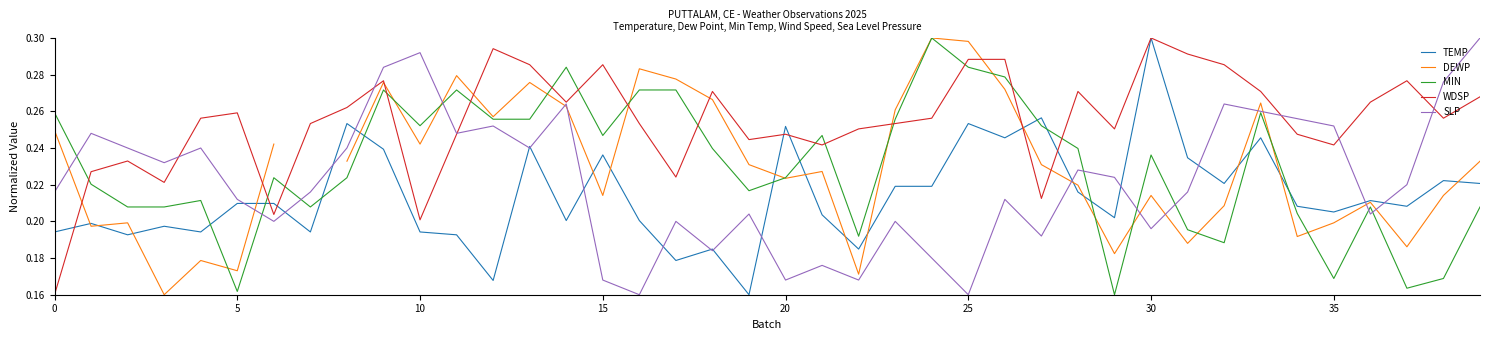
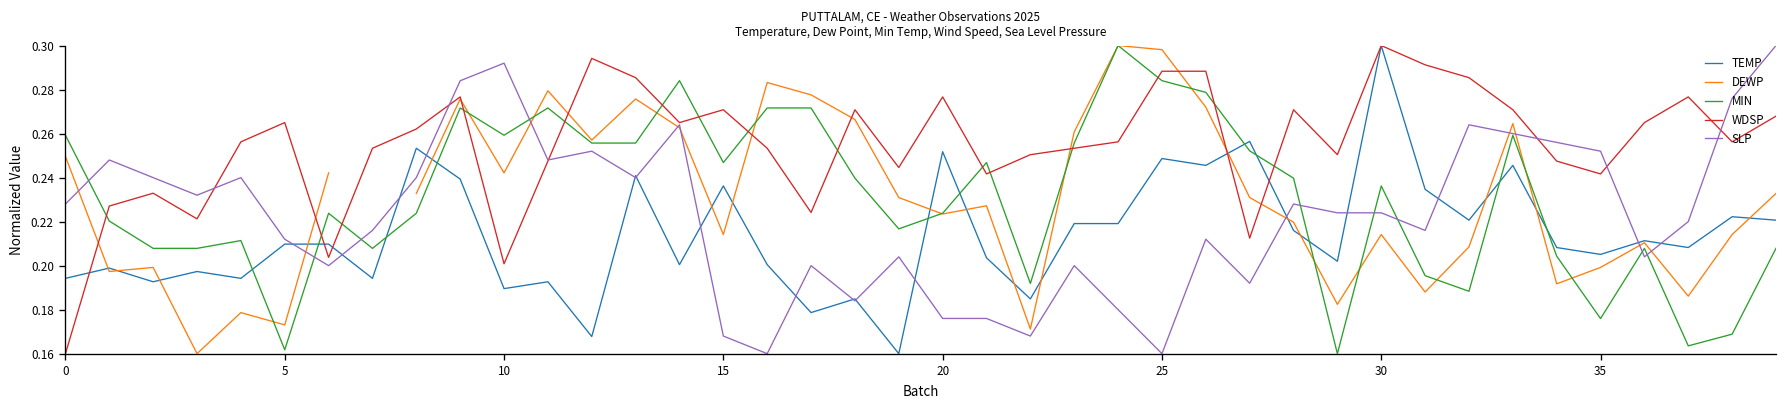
  {
    "TEMP": {
      "0": 0.194,
      "5": 0.210,
-     "10": 0.194,
+     "10": 0.190,
      "15": 0.236,
      "20": 0.252,
-     "25": 0.253,
+     "25": 0.249,
      "35": 0.205
    },
    "DEWP": {
      "0": 0.250,
      "5": 0.173,
      "10": 0.242,
      "15": 0.214,
      "25": 0.298,
      "30": 0.214,
      "35": 0.199
    },
    "MIN": {
      "0": 0.259,
      "5": 0.162,
-     "10": 0.252,
+     "10": 0.259,
      "15": 0.247,
      "25": 0.284,
      "30": 0.236,
-     "35": 0.169
+     "35": 0.176
    },
    "WDSP": {
      "0": 0.160,
-     "5": 0.259,
+     "5": 0.265,
      "10": 0.201,
-     "15": 0.285,
-     "20": 0.248,
+     "15": 0.271,
+     "20": 0.277,
      "25": 0.288,
      "35": 0.242
    },
    "SLP": {
-     "0": 0.216,
+     "0": 0.228,
      "5": 0.212,
      "10": 0.292,
      "15": 0.168,
-     "20": 0.168,
+     "20": 0.176,
      "25": 0.160,
-     "30": 0.196,
+     "30": 0.224,
      "35": 0.252
    }
  }
